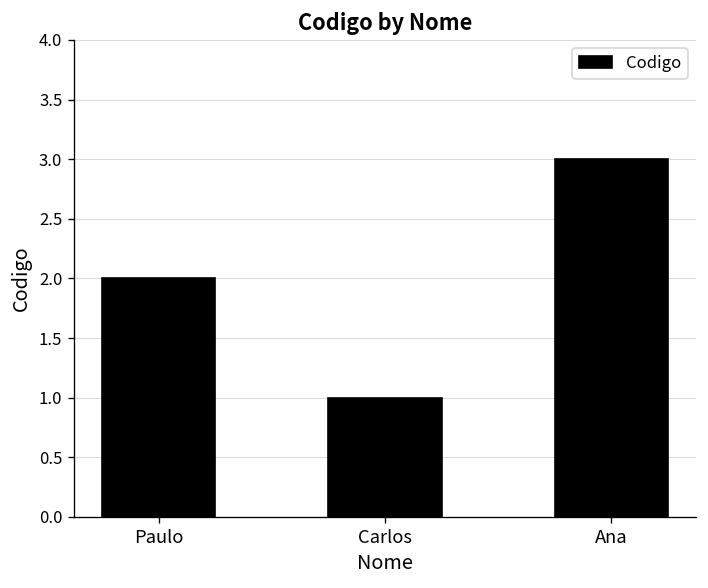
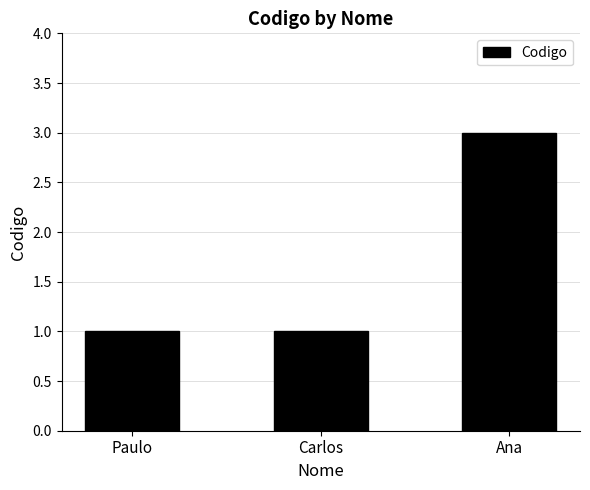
  {
-   "Paulo": 2,
+   "Paulo": 1,
    "Carlos": 1,
    "Ana": 3
  }
